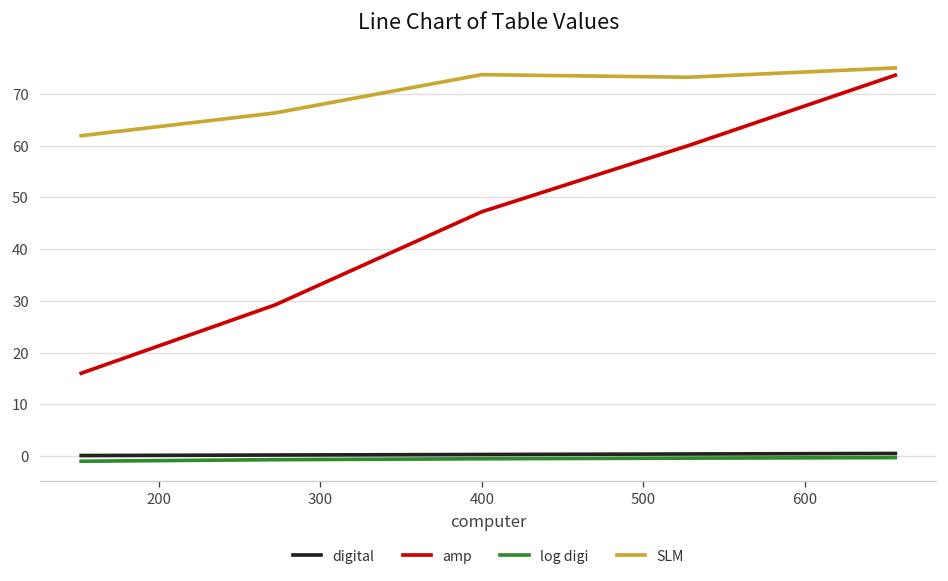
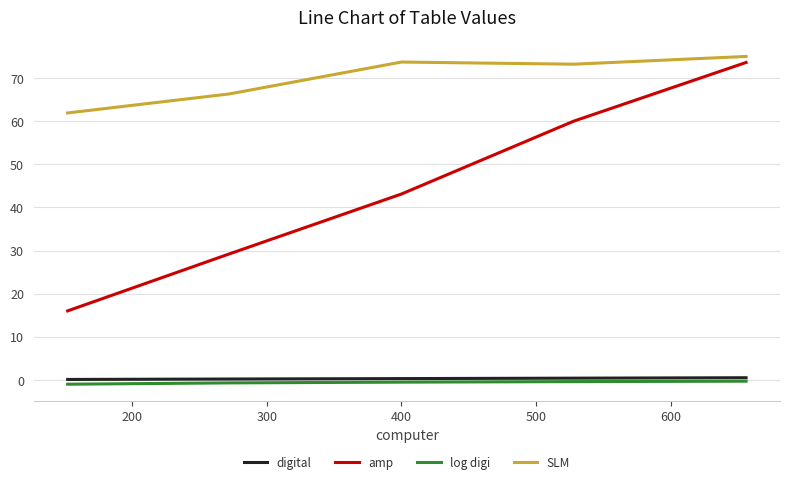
  {
    "digital": {
      "400": 0
    },
    "amp": {
-     "400": 47
+     "400": 43
    },
    "log digi": {
      "400": -1
    },
    "SLM": {
      "400": 74
    }
  }
